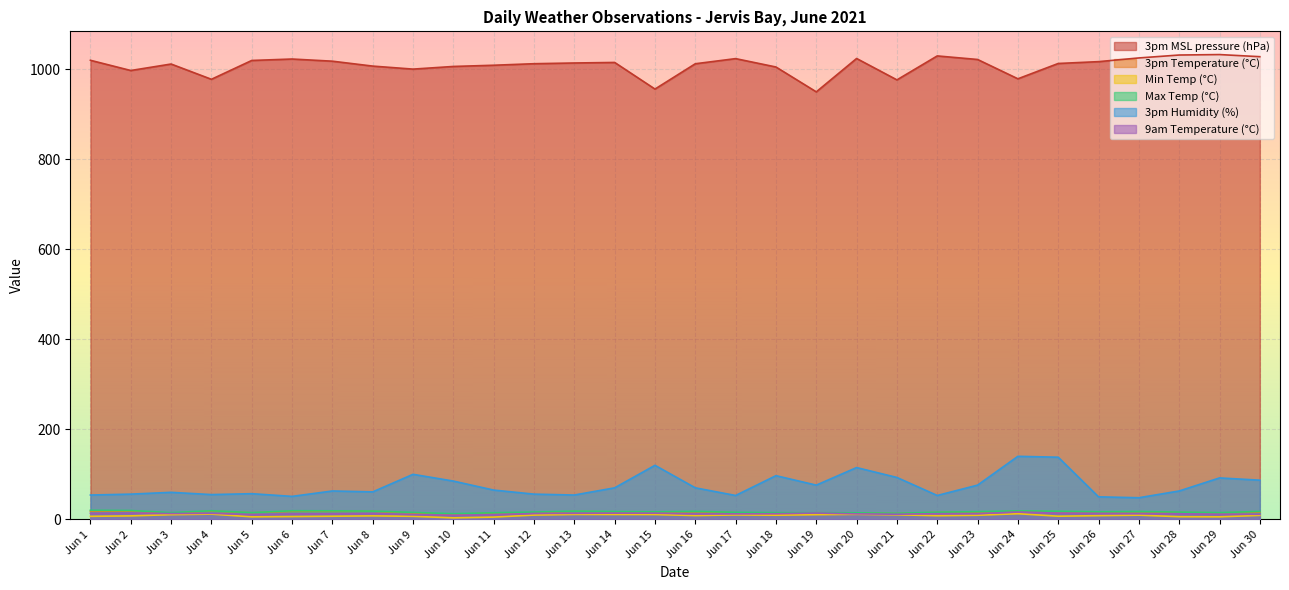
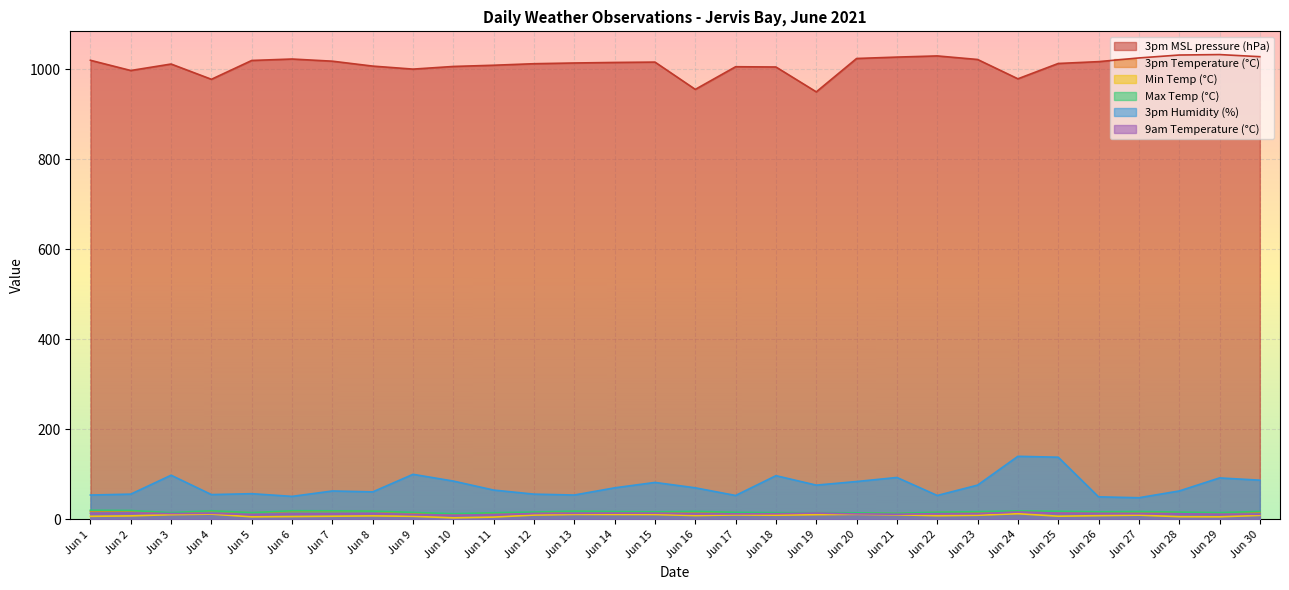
  {
    "3pm MSL pressure (hPa)": {
      "Jun 1": 1020,
      "Jun 2": 1000,
      "Jun 3": 1010,
      "Jun 4": 980,
      "Jun 5": 1020,
      "Jun 6": 1020,
      "Jun 7": 1020,
      "Jun 8": 1010,
      "Jun 9": 1000,
      "Jun 10": 1010,
      "Jun 11": 1010,
      "Jun 12": 1010,
      "Jun 13": 1010,
      "Jun 14": 1010,
-     "Jun 15": 960,
-     "Jun 16": 1010,
-     "Jun 17": 1020,
+     "Jun 15": 1020,
+     "Jun 16": 960,
+     "Jun 17": 1010,
      "Jun 18": 1000,
      "Jun 19": 950,
      "Jun 20": 1020,
-     "Jun 21": 980,
+     "Jun 21": 1030,
      "Jun 22": 1030,
      "Jun 23": 1020,
      "Jun 24": 980,
      "Jun 25": 1010,
      "Jun 26": 1020
    },
    "Min Temp (°C)": {
      "Jun 1": 10,
      "Jun 2": 10,
      "Jun 6": 10,
      "Jun 10": 0,
      "Jun 25": 10,
      "Jun 28": 10
    },
    "3pm Humidity (%)": {
      "Jun 1": 50,
      "Jun 2": 60,
-     "Jun 3": 60,
+     "Jun 3": 100,
      "Jun 4": 60,
      "Jun 5": 60,
      "Jun 6": 50,
      "Jun 7": 60,
      "Jun 8": 60,
      "Jun 9": 100,
      "Jun 10": 90,
      "Jun 11": 70,
      "Jun 12": 60,
      "Jun 13": 50,
      "Jun 14": 70,
-     "Jun 15": 120,
+     "Jun 15": 80,
      "Jun 16": 70,
      "Jun 17": 50,
      "Jun 18": 100,
      "Jun 19": 80,
-     "Jun 20": 120,
+     "Jun 20": 80,
      "Jun 21": 90,
      "Jun 22": 50,
      "Jun 23": 80,
      "Jun 24": 140,
      "Jun 25": 140,
      "Jun 26": 50,
      "Jun 27": 50,
      "Jun 28": 60,
      "Jun 29": 90,
      "Jun 30": 90
    }
  }
